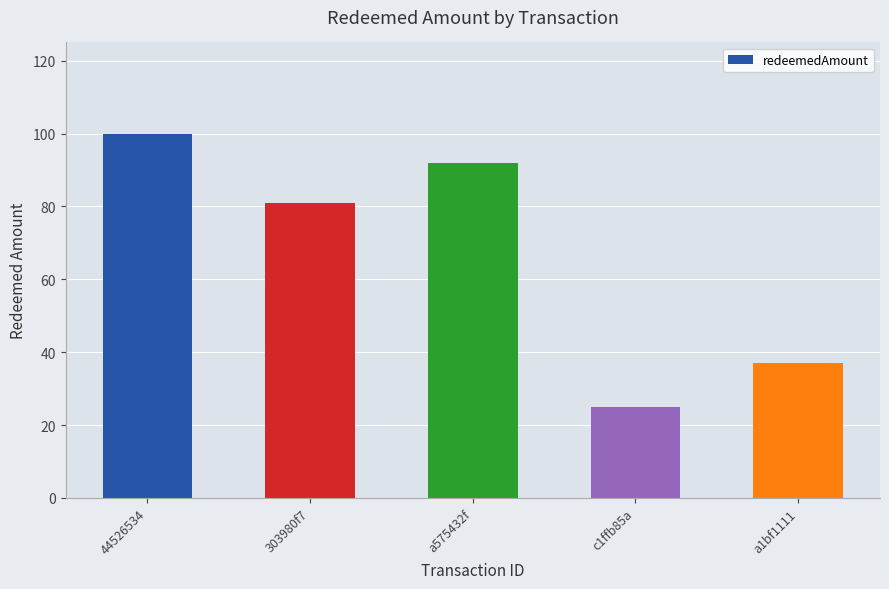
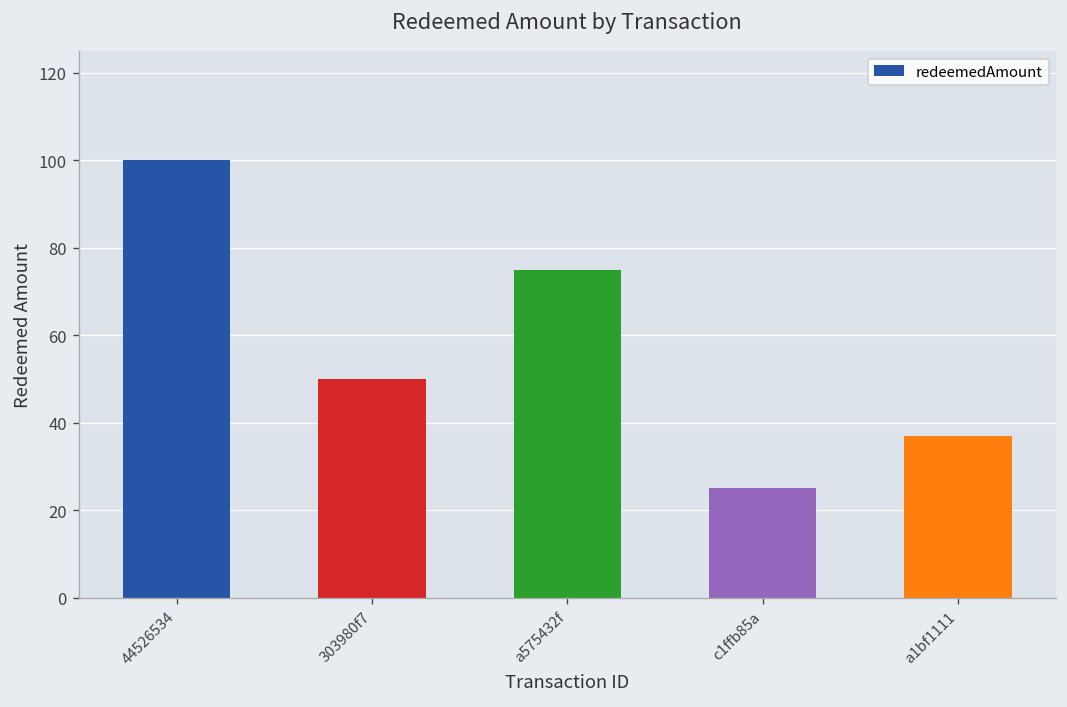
  {
    "44526534": 100,
-   "303980f7": 81,
-   "a575432f": 92,
+   "303980f7": 50,
+   "a575432f": 75,
    "c1ffb85a": 25,
    "a1bf1111": 37
  }
